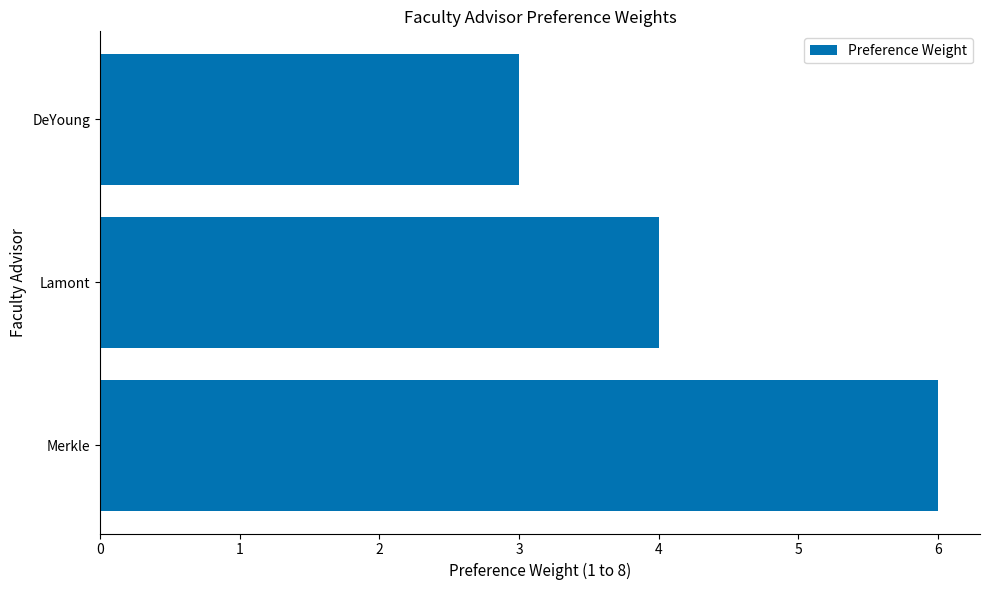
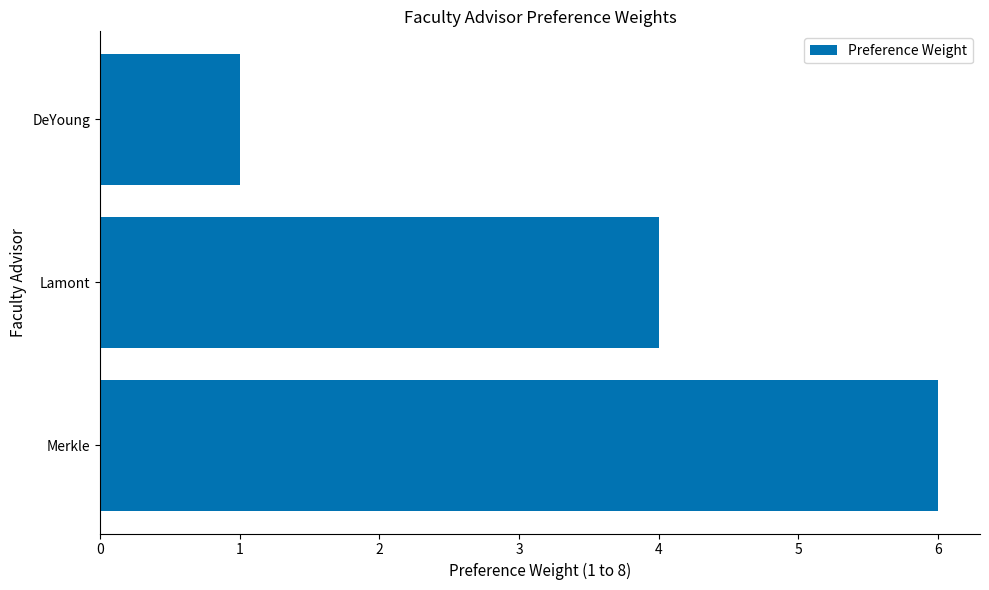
  {
-   "DeYoung": 3,
+   "DeYoung": 1,
    "Lamont": 4,
    "Merkle": 6
  }
